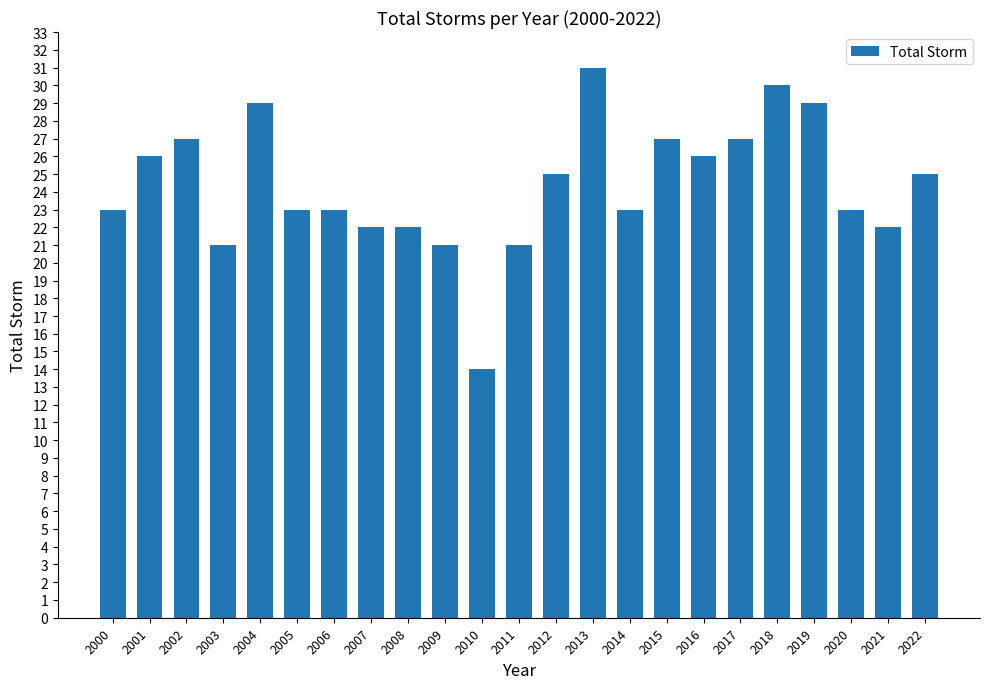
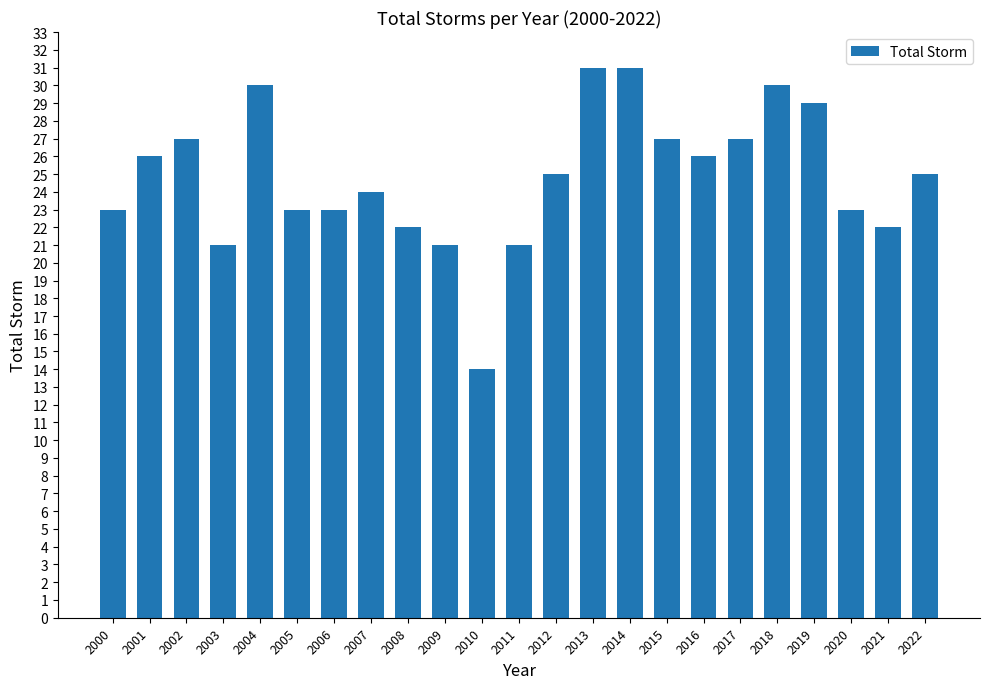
  {
    "2000": 23,
    "2001": 26,
    "2002": 27,
    "2003": 21,
-   "2004": 29,
+   "2004": 30,
    "2005": 23,
    "2006": 23,
-   "2007": 22,
+   "2007": 24,
    "2008": 22,
    "2009": 21,
    "2010": 14,
    "2011": 21,
    "2012": 25,
    "2013": 31,
-   "2014": 23,
+   "2014": 31,
    "2015": 27,
    "2016": 26,
    "2017": 27,
    "2018": 30,
    "2019": 29,
    "2020": 23,
    "2021": 22,
    "2022": 25
  }
